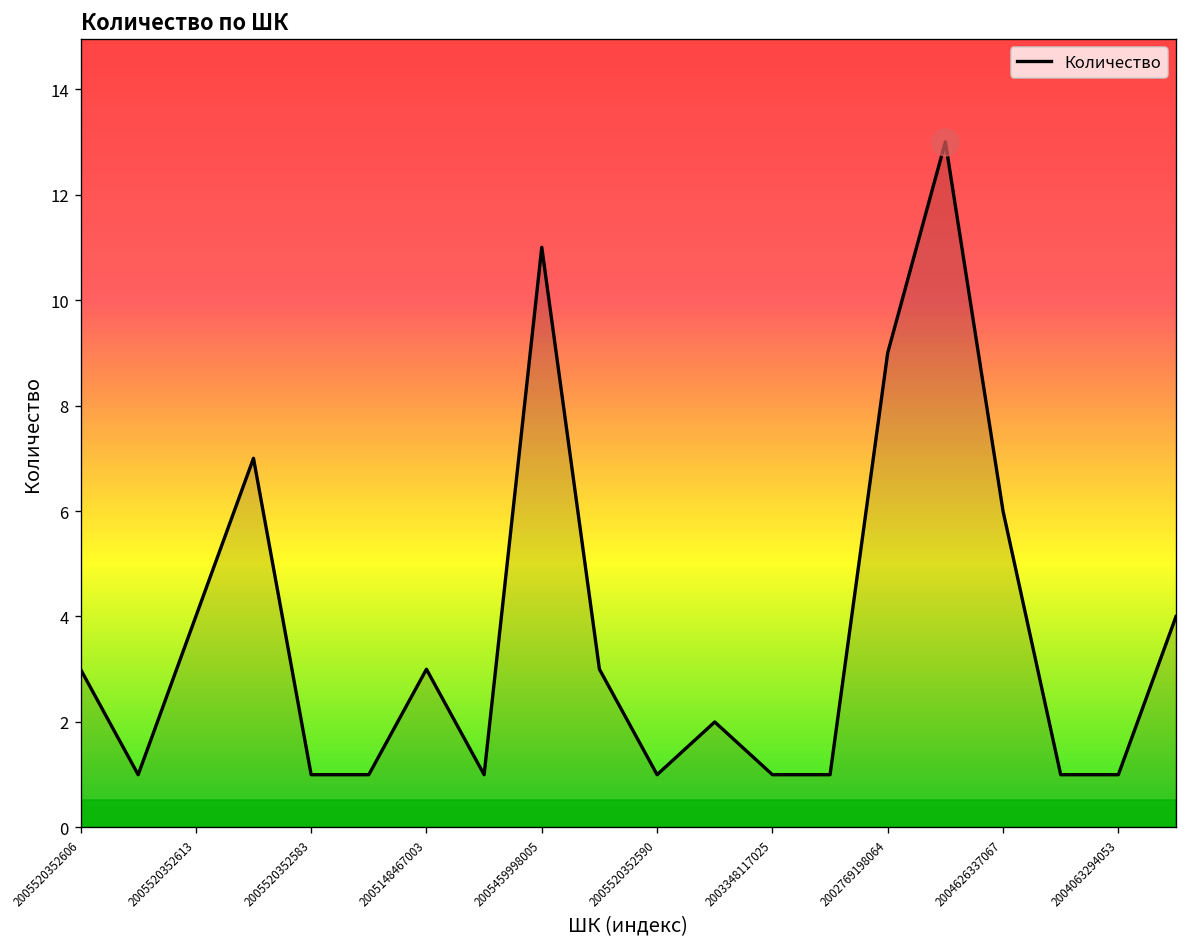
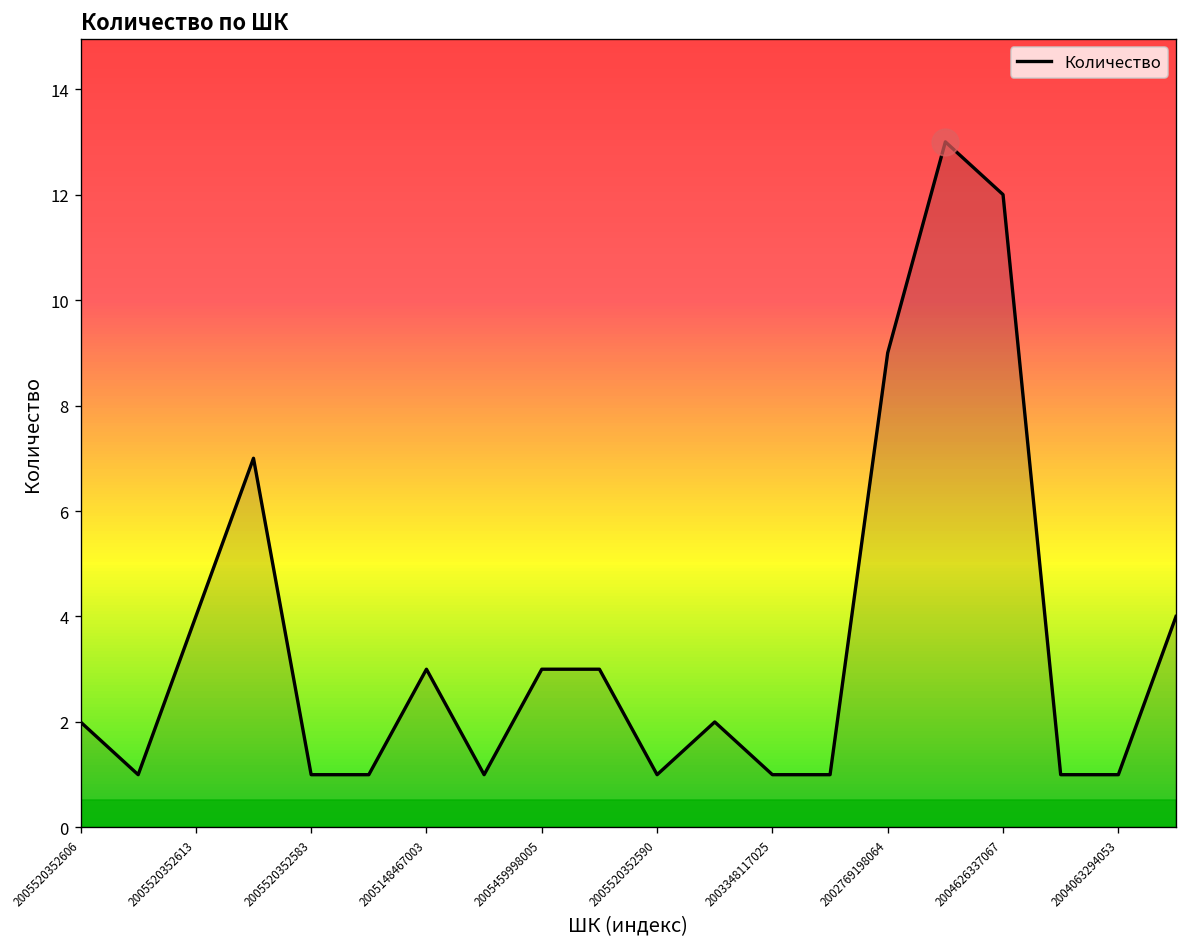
  {
    "Количество": {
-     "2005520352606": 3,
+     "2005520352606": 2,
      "2005520352613": 4,
      "2005520352583": 1,
      "2005148467003": 3,
-     "2005459998005": 11,
+     "2005459998005": 3,
      "2005520352590": 1,
      "2003348117025": 1,
      "2002769198064": 9,
-     "2004626337067": 6,
+     "2004626337067": 12,
      "2004063294053": 1
    }
  }
